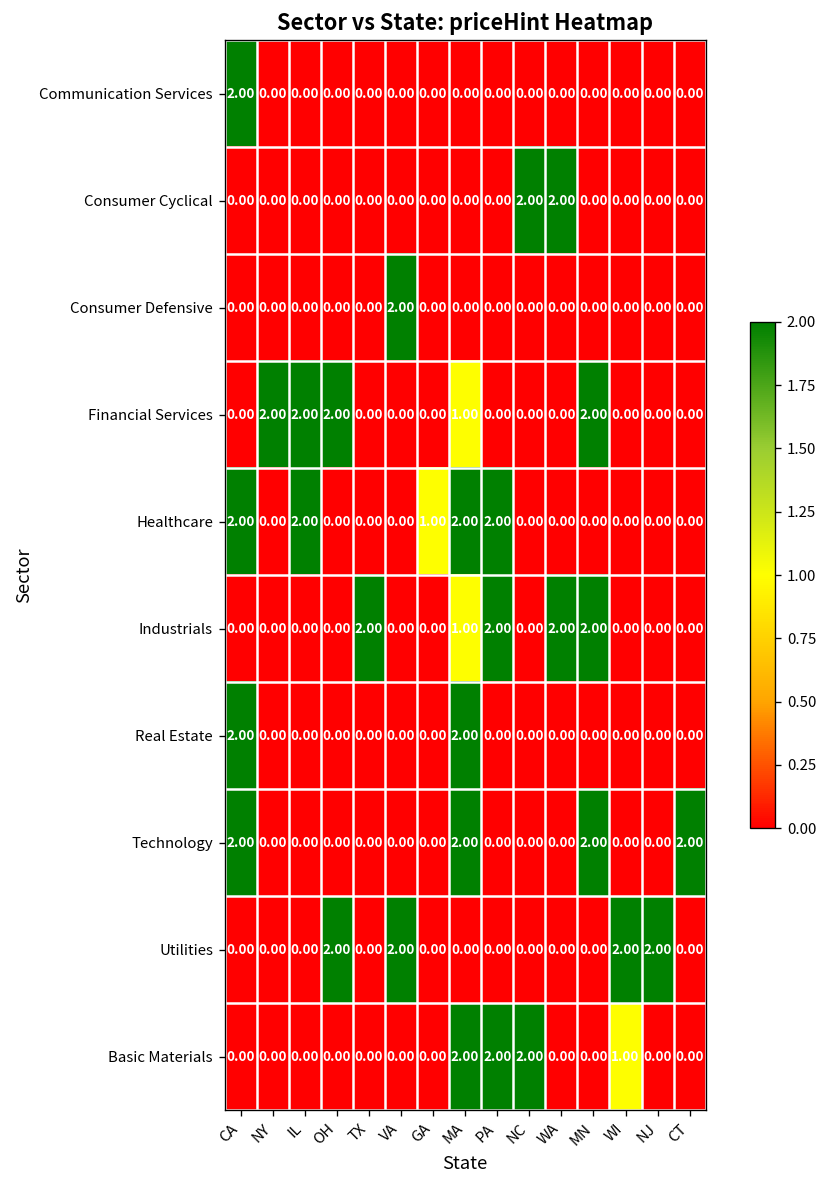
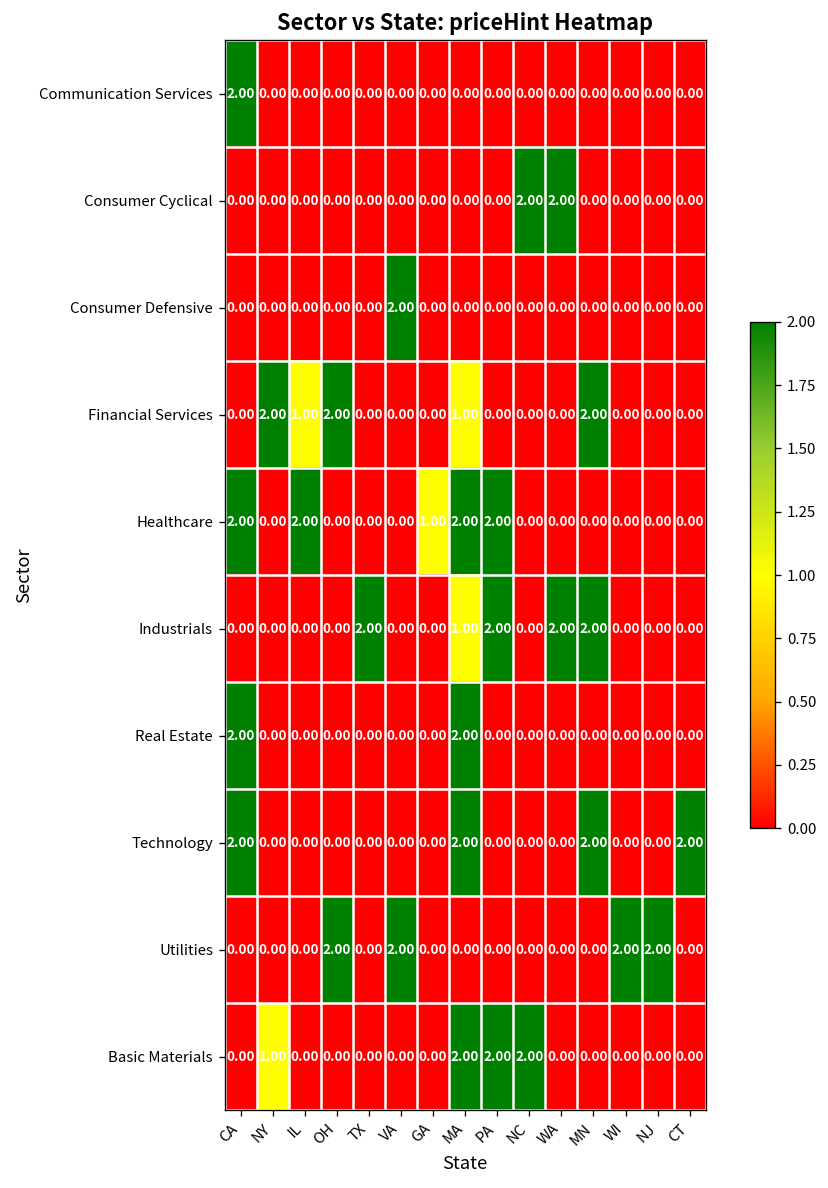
  {
    "Communication Services": {
      "CA": 2.00,
      "NY": 0.00,
      "IL": 0.00,
      "OH": 0.00,
      "TX": 0.00,
      "VA": 0.00,
      "GA": 0.00,
      "MA": 0.00,
      "PA": 0.00,
      "NC": 0.00,
      "WA": 0.00,
      "MN": 0.00,
      "WI": 0.00,
      "NJ": 0.00,
      "CT": 0.00
    },
    "Consumer Cyclical": {
      "CA": 0.00,
      "NY": 0.00,
      "IL": 0.00,
      "OH": 0.00,
      "TX": 0.00,
      "VA": 0.00,
      "GA": 0.00,
      "MA": 0.00,
      "PA": 0.00,
      "NC": 2.00,
      "WA": 2.00,
      "MN": 0.00,
      "WI": 0.00,
      "NJ": 0.00,
      "CT": 0.00
    },
    "Consumer Defensive": {
      "CA": 0.00,
      "NY": 0.00,
      "IL": 0.00,
      "OH": 0.00,
      "TX": 0.00,
      "VA": 2.00,
      "GA": 0.00,
      "MA": 0.00,
      "PA": 0.00,
      "NC": 0.00,
      "WA": 0.00,
      "MN": 0.00,
      "WI": 0.00,
      "NJ": 0.00,
      "CT": 0.00
    },
    "Financial Services": {
      "CA": 0.00,
      "NY": 2.00,
-     "IL": 2.00,
+     "IL": 1.00,
      "OH": 2.00,
      "TX": 0.00,
      "VA": 0.00,
      "GA": 0.00,
      "MA": 1.00,
      "PA": 0.00,
      "NC": 0.00,
      "WA": 0.00,
      "MN": 2.00,
      "WI": 0.00,
      "NJ": 0.00,
      "CT": 0.00
    },
    "Healthcare": {
      "CA": 2.00,
      "NY": 0.00,
      "IL": 2.00,
      "OH": 0.00,
      "TX": 0.00,
      "VA": 0.00,
      "GA": 1.00,
      "MA": 2.00,
      "PA": 2.00,
      "NC": 0.00,
      "WA": 0.00,
      "MN": 0.00,
      "WI": 0.00,
      "NJ": 0.00,
      "CT": 0.00
    },
    "Industrials": {
      "CA": 0.00,
      "NY": 0.00,
      "IL": 0.00,
      "OH": 0.00,
      "TX": 2.00,
      "VA": 0.00,
      "GA": 0.00,
      "MA": 1.00,
      "PA": 2.00,
      "NC": 0.00,
      "WA": 2.00,
      "MN": 2.00,
      "WI": 0.00,
      "NJ": 0.00,
      "CT": 0.00
    },
    "Real Estate": {
      "CA": 2.00,
      "NY": 0.00,
      "IL": 0.00,
      "OH": 0.00,
      "TX": 0.00,
      "VA": 0.00,
      "GA": 0.00,
      "MA": 2.00,
      "PA": 0.00,
      "NC": 0.00,
      "WA": 0.00,
      "MN": 0.00,
      "WI": 0.00,
      "NJ": 0.00,
      "CT": 0.00
    },
    "Technology": {
      "CA": 2.00,
      "NY": 0.00,
      "IL": 0.00,
      "OH": 0.00,
      "TX": 0.00,
      "VA": 0.00,
      "GA": 0.00,
      "MA": 2.00,
      "PA": 0.00,
      "NC": 0.00,
      "WA": 0.00,
      "MN": 2.00,
      "WI": 0.00,
      "NJ": 0.00,
      "CT": 2.00
    },
    "Utilities": {
      "CA": 0.00,
      "NY": 0.00,
      "IL": 0.00,
      "OH": 2.00,
      "TX": 0.00,
      "VA": 2.00,
      "GA": 0.00,
      "MA": 0.00,
      "PA": 0.00,
      "NC": 0.00,
      "WA": 0.00,
      "MN": 0.00,
      "WI": 2.00,
      "NJ": 2.00,
      "CT": 0.00
    },
    "Basic Materials": {
      "CA": 0.00,
-     "NY": 0.00,
+     "NY": 1.00,
      "IL": 0.00,
      "OH": 0.00,
      "TX": 0.00,
      "VA": 0.00,
      "GA": 0.00,
      "MA": 2.00,
      "PA": 2.00,
      "NC": 2.00,
      "WA": 0.00,
      "MN": 0.00,
-     "WI": 1.00,
+     "WI": 0.00,
      "NJ": 0.00,
      "CT": 0.00
    }
  }
